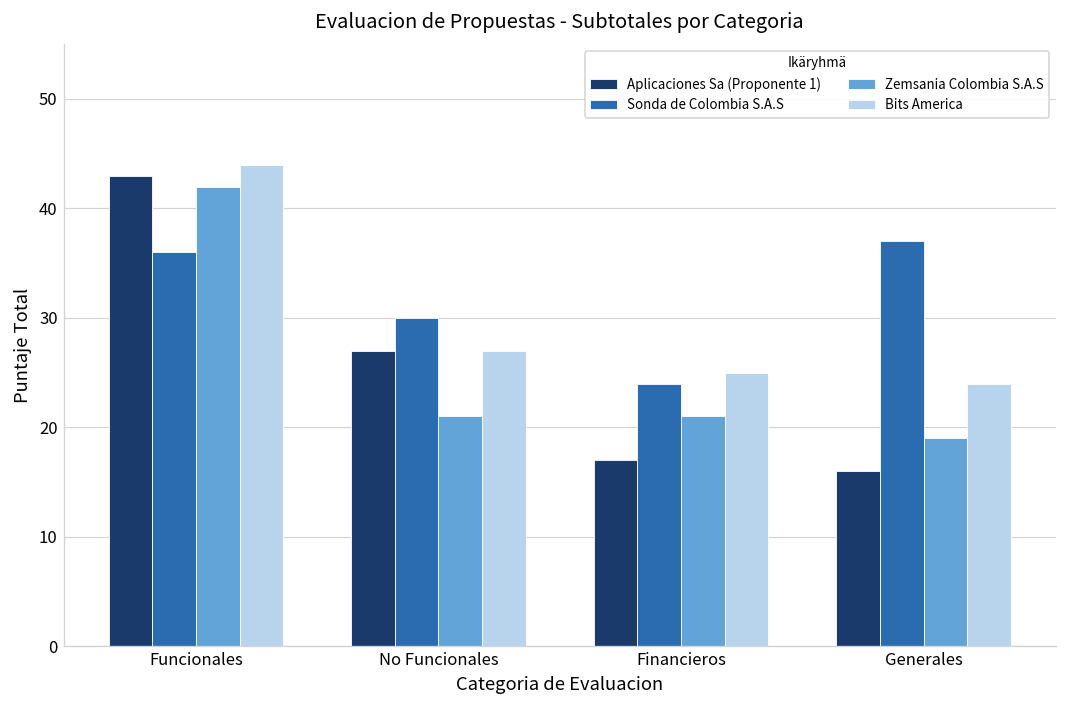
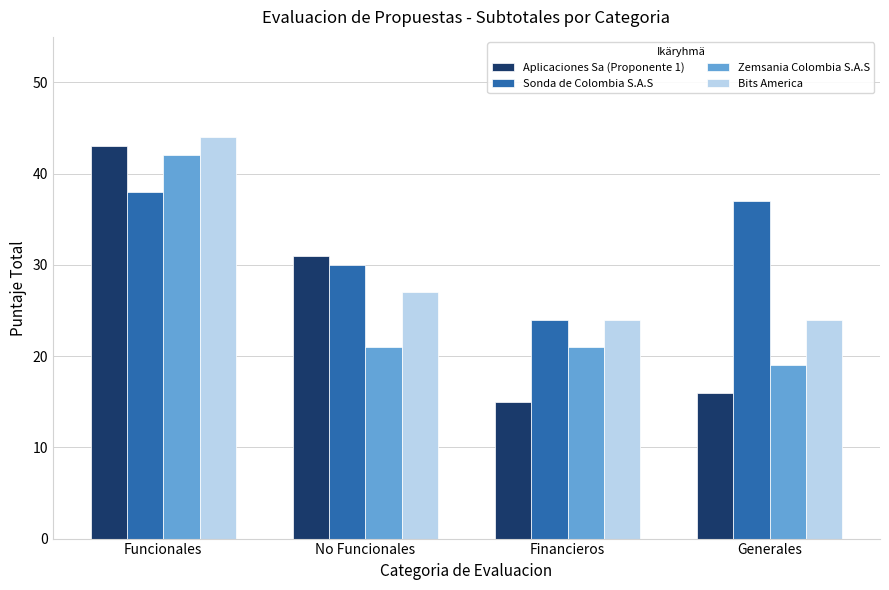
  {
    "Aplicaciones Sa (Proponente 1)": {
      "Funcionales": 43,
-     "No Funcionales": 27,
-     "Financieros": 17,
+     "No Funcionales": 31,
+     "Financieros": 15,
      "Generales": 16
    },
    "Sonda de Colombia S.A.S": {
-     "Funcionales": 36,
+     "Funcionales": 38,
      "No Funcionales": 30,
      "Financieros": 24,
      "Generales": 37
    },
    "Zemsania Colombia S.A.S": {
      "Funcionales": 42,
      "No Funcionales": 21,
      "Financieros": 21,
      "Generales": 19
    },
    "Bits America": {
      "Funcionales": 44,
      "No Funcionales": 27,
-     "Financieros": 25,
+     "Financieros": 24,
      "Generales": 24
    }
  }
